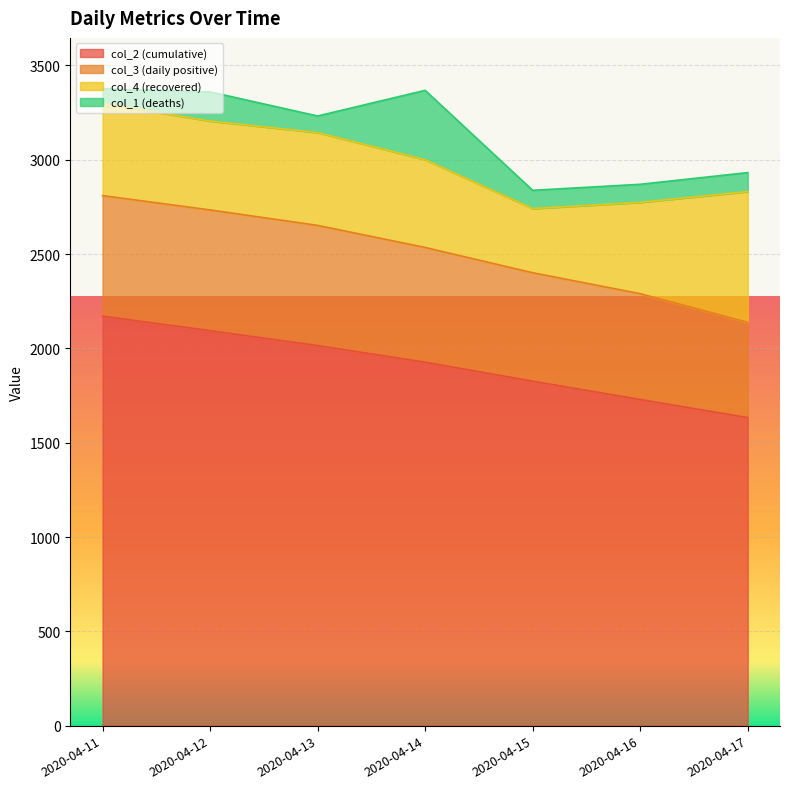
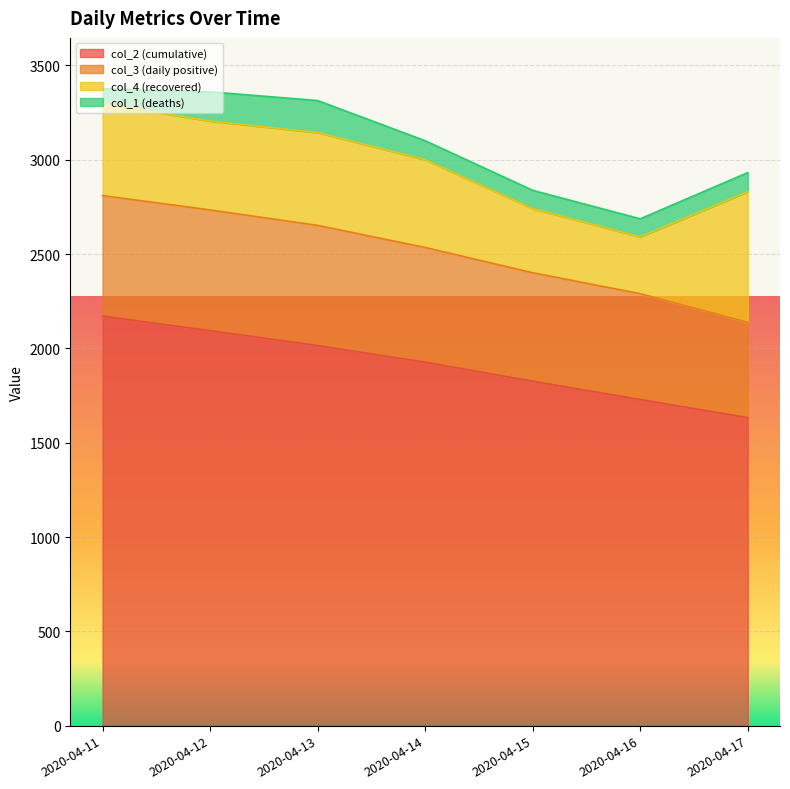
  {
    "col_4 (recovered)": {
      "2020-04-12": 470,
      "2020-04-13": 490,
      "2020-04-14": 470,
      "2020-04-15": 340,
-     "2020-04-16": 480,
+     "2020-04-16": 300,
      "2020-04-17": 690
    },
    "col_1 (deaths)": {
-     "2020-04-13": 90,
-     "2020-04-14": 370,
+     "2020-04-13": 170,
+     "2020-04-14": 100,
      "2020-04-15": 100,
      "2020-04-16": 100,
      "2020-04-17": 100
    }
  }
